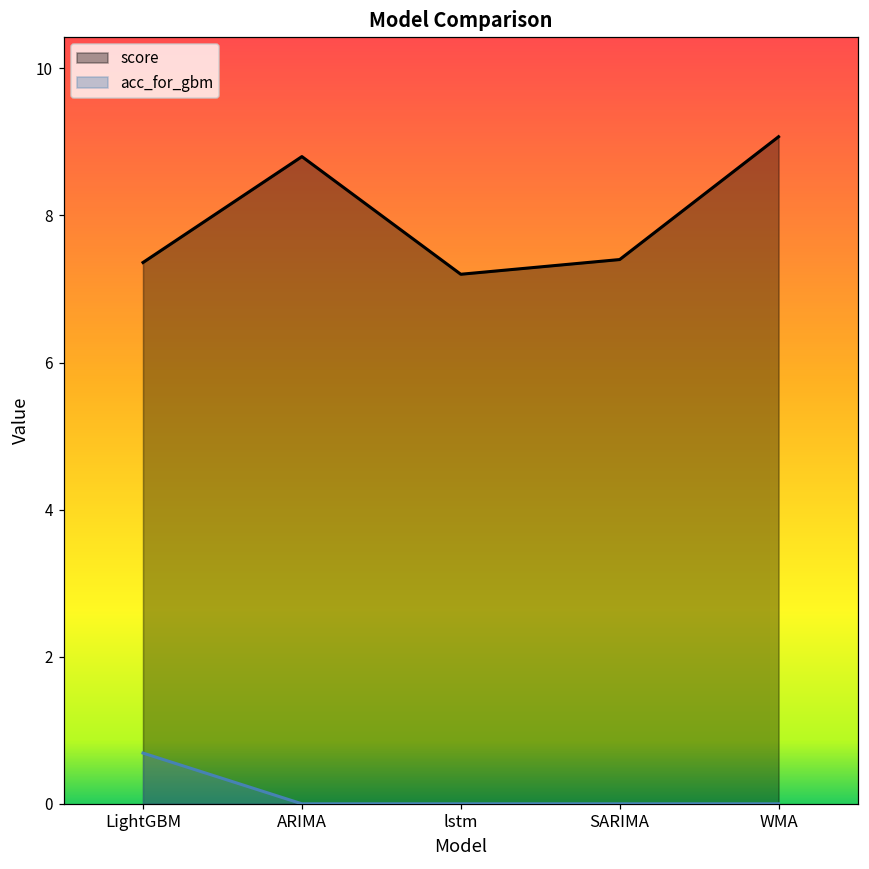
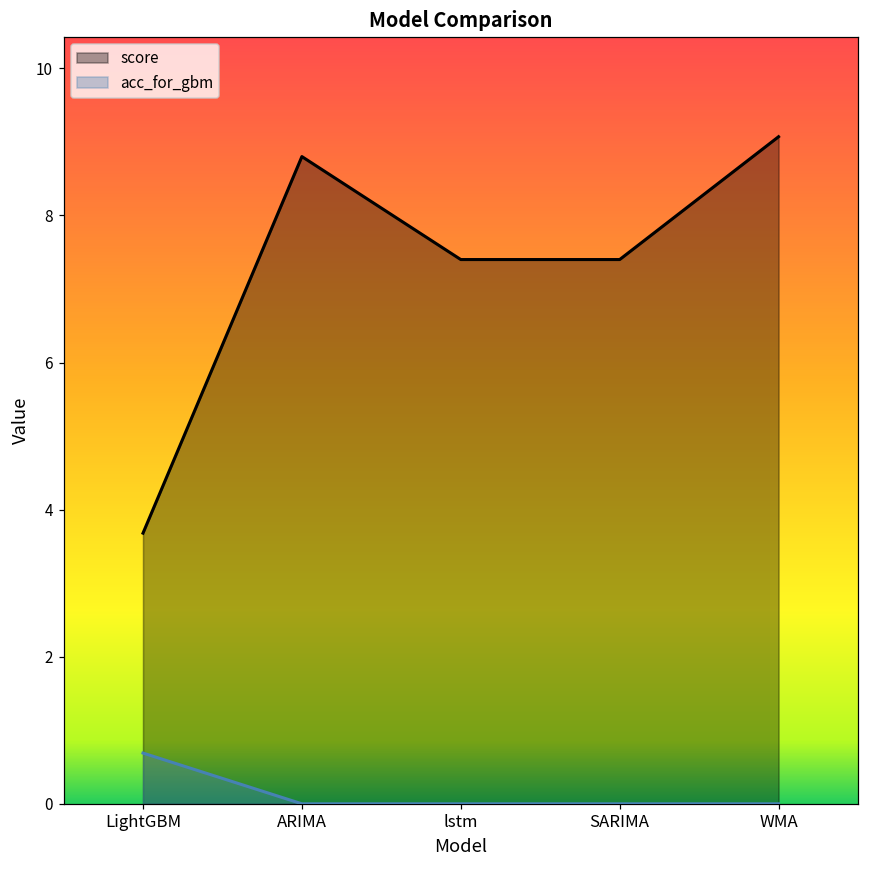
  {
    "score": {
-     "LightGBM": 7.4,
+     "LightGBM": 3.7,
      "ARIMA": 8.8,
-     "lstm": 7.2,
+     "lstm": 7.4,
      "SARIMA": 7.4,
      "WMA": 9.1
    },
    "acc_for_gbm": {
      "LightGBM": 0.7,
      "ARIMA": 0.0,
      "lstm": 0.0,
      "SARIMA": 0.0,
      "WMA": 0.0
    }
  }
